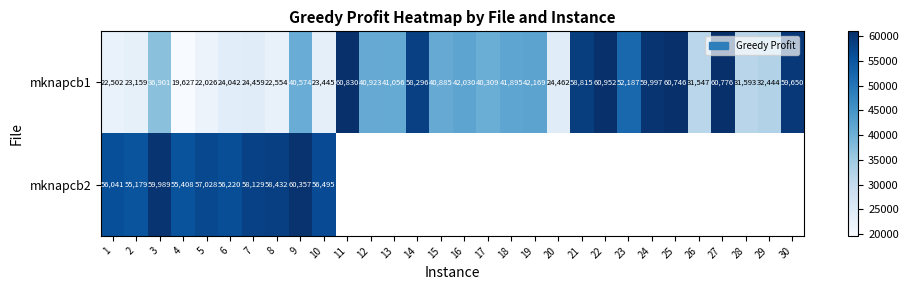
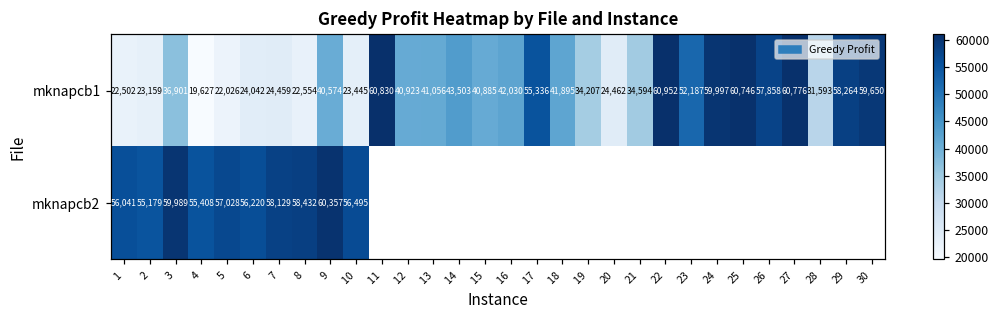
  {
    "mknapcb1": {
      "1": "22,502",
      "2": "23,159",
      "3": "36,901",
      "4": "19,627",
      "5": "22,026",
      "6": "24,042",
      "7": "24,459",
      "8": "22,554",
      "9": "40,574",
      "10": "23,445",
      "11": "60,830",
      "12": "40,923",
      "13": "41,056",
-     "14": "58,296",
+     "14": "43,503",
      "15": "40,885",
      "16": "42,030",
-     "17": "40,309",
+     "17": "55,336",
      "18": "41,895",
-     "19": "42,169",
+     "19": "34,207",
      "20": "24,462",
-     "21": "58,815",
+     "21": "34,594",
      "22": "60,952",
      "23": "52,187",
      "24": "59,997",
      "25": "60,746",
-     "26": "31,547",
+     "26": "57,858",
      "27": "60,776",
      "28": "31,593",
-     "29": "32,444",
+     "29": "58,264",
      "30": "59,650"
    },
    "mknapcb2": {
      "1": "56,041",
      "2": "55,179",
      "3": "59,989",
      "4": "55,408",
      "5": "57,028",
      "6": "56,220",
      "7": "58,129",
      "8": "58,432",
      "9": "60,357",
      "10": "56,495"
    }
  }
